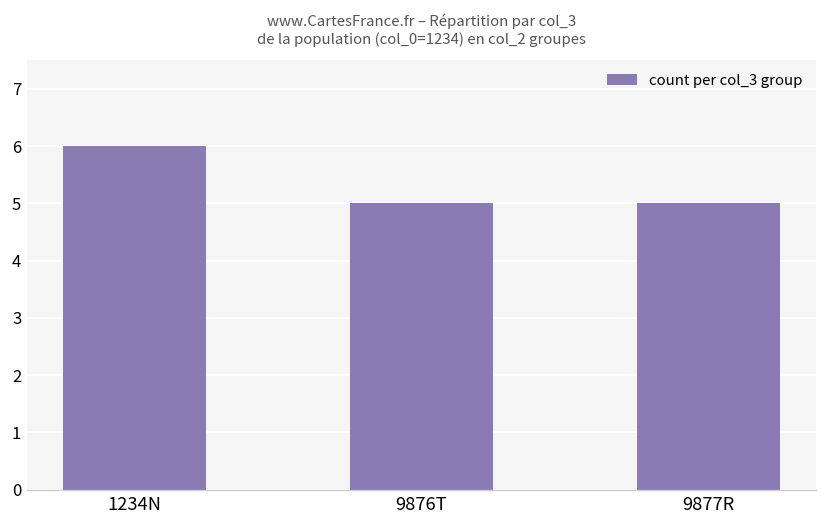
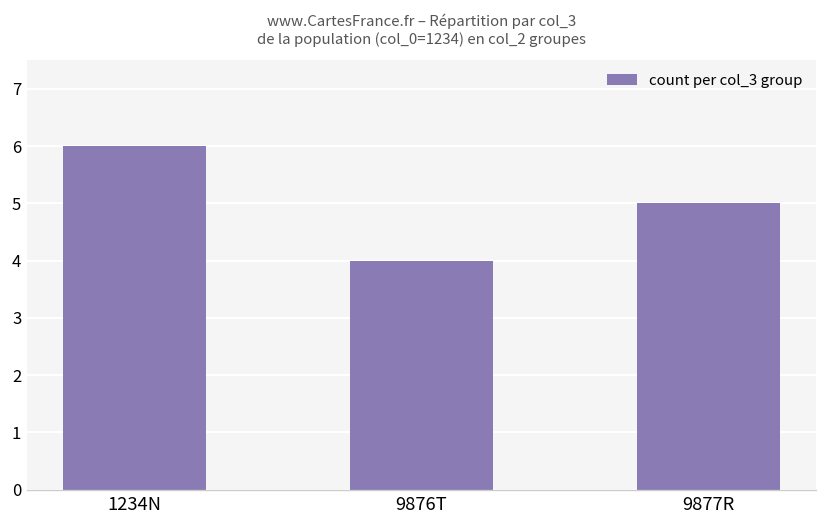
  {
    "1234N": 6,
-   "9876T": 5,
+   "9876T": 4,
    "9877R": 5
  }
